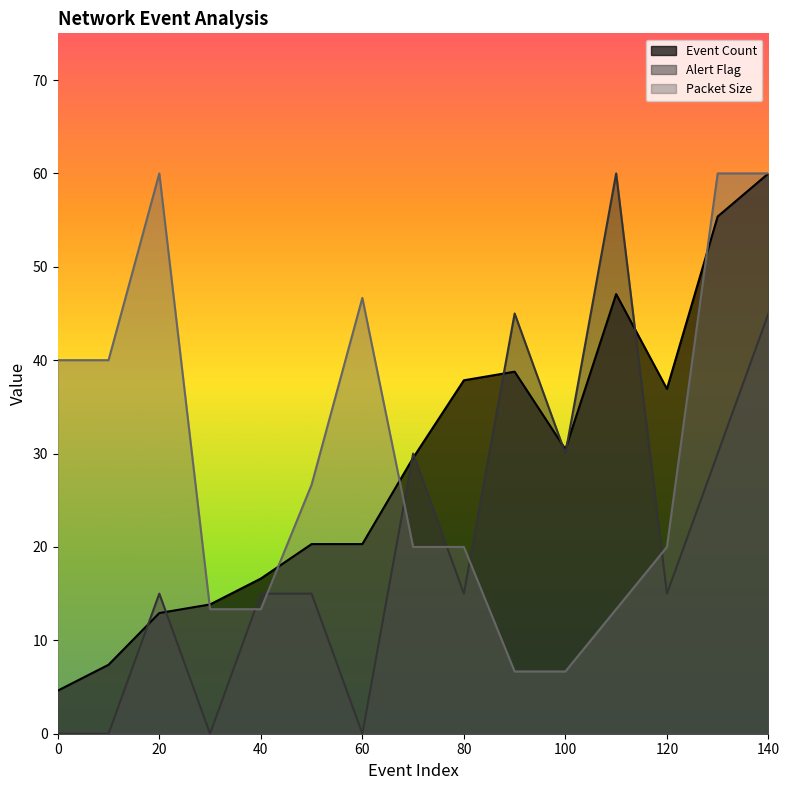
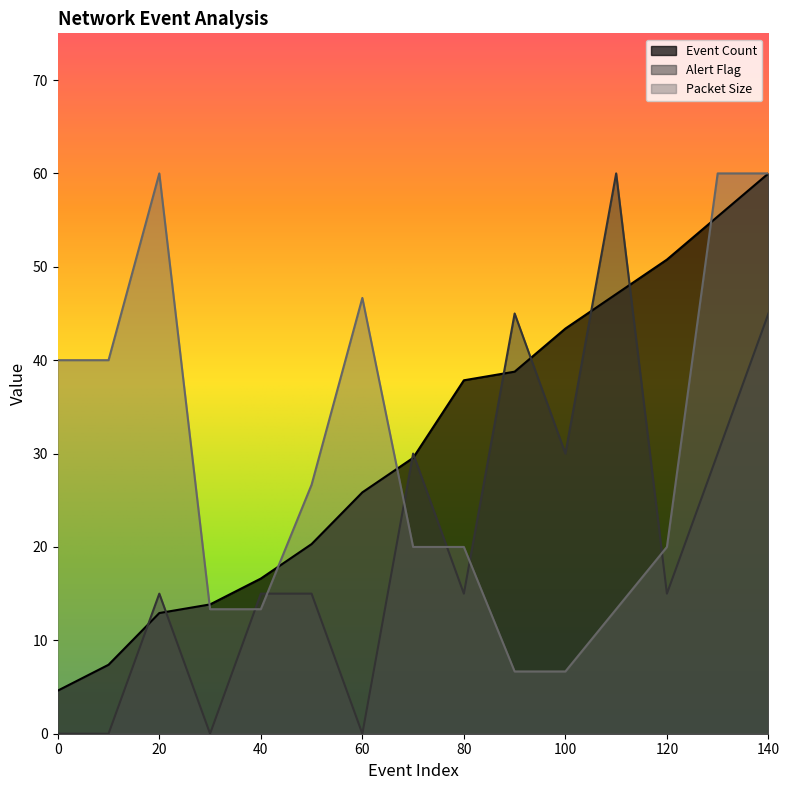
  {
    "Event Count": {
      "0": 5,
      "20": 13,
      "40": 17,
-     "60": 20,
+     "60": 26,
      "80": 38,
-     "100": 30,
-     "120": 37
+     "100": 43,
+     "120": 51
    }
  }
